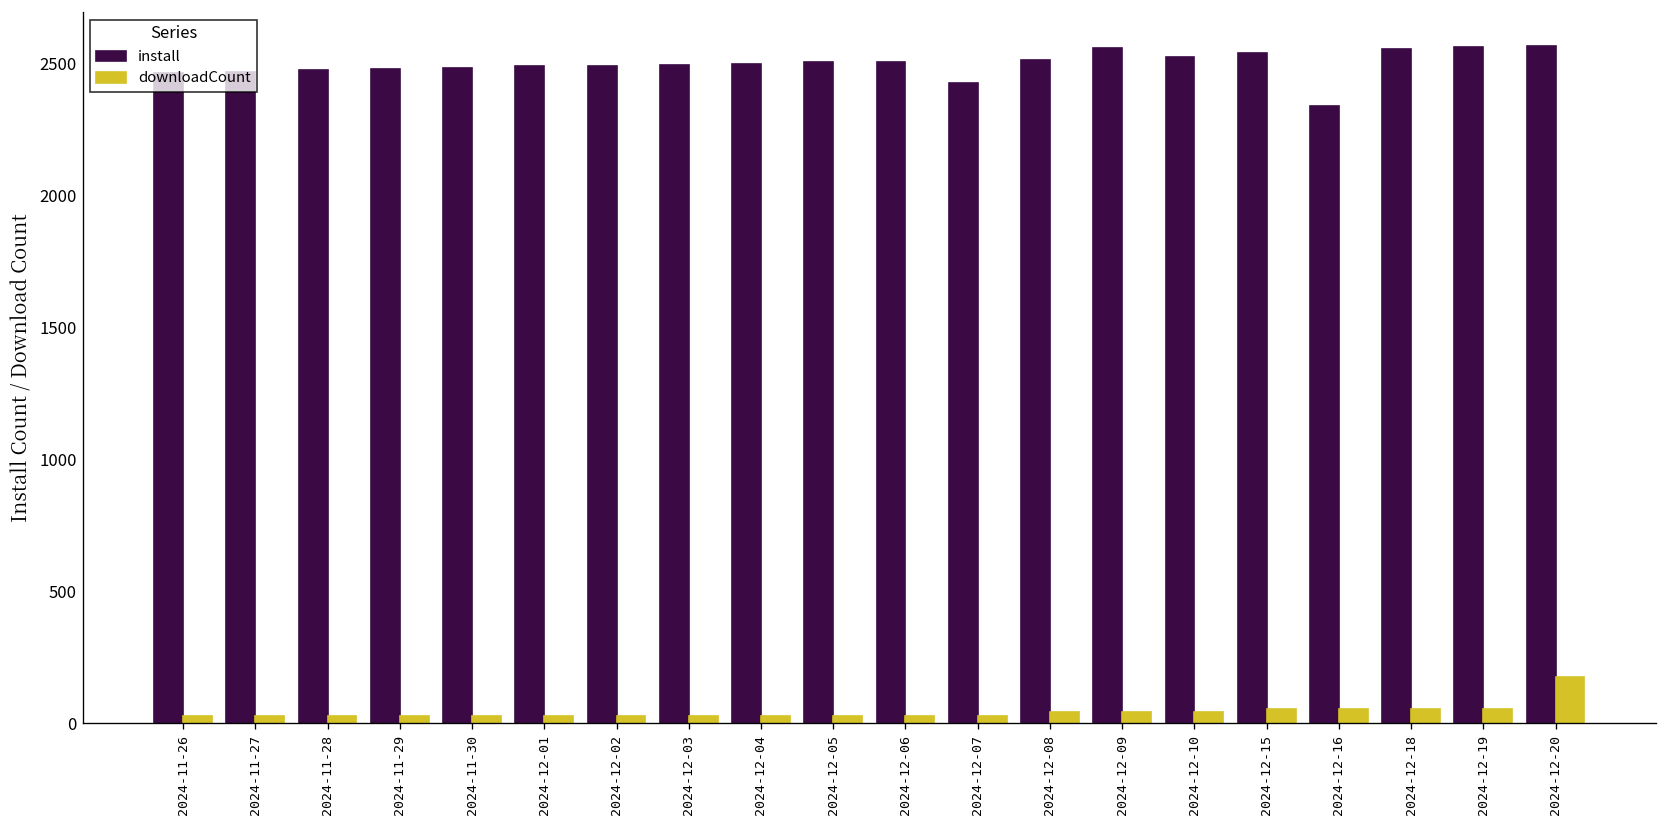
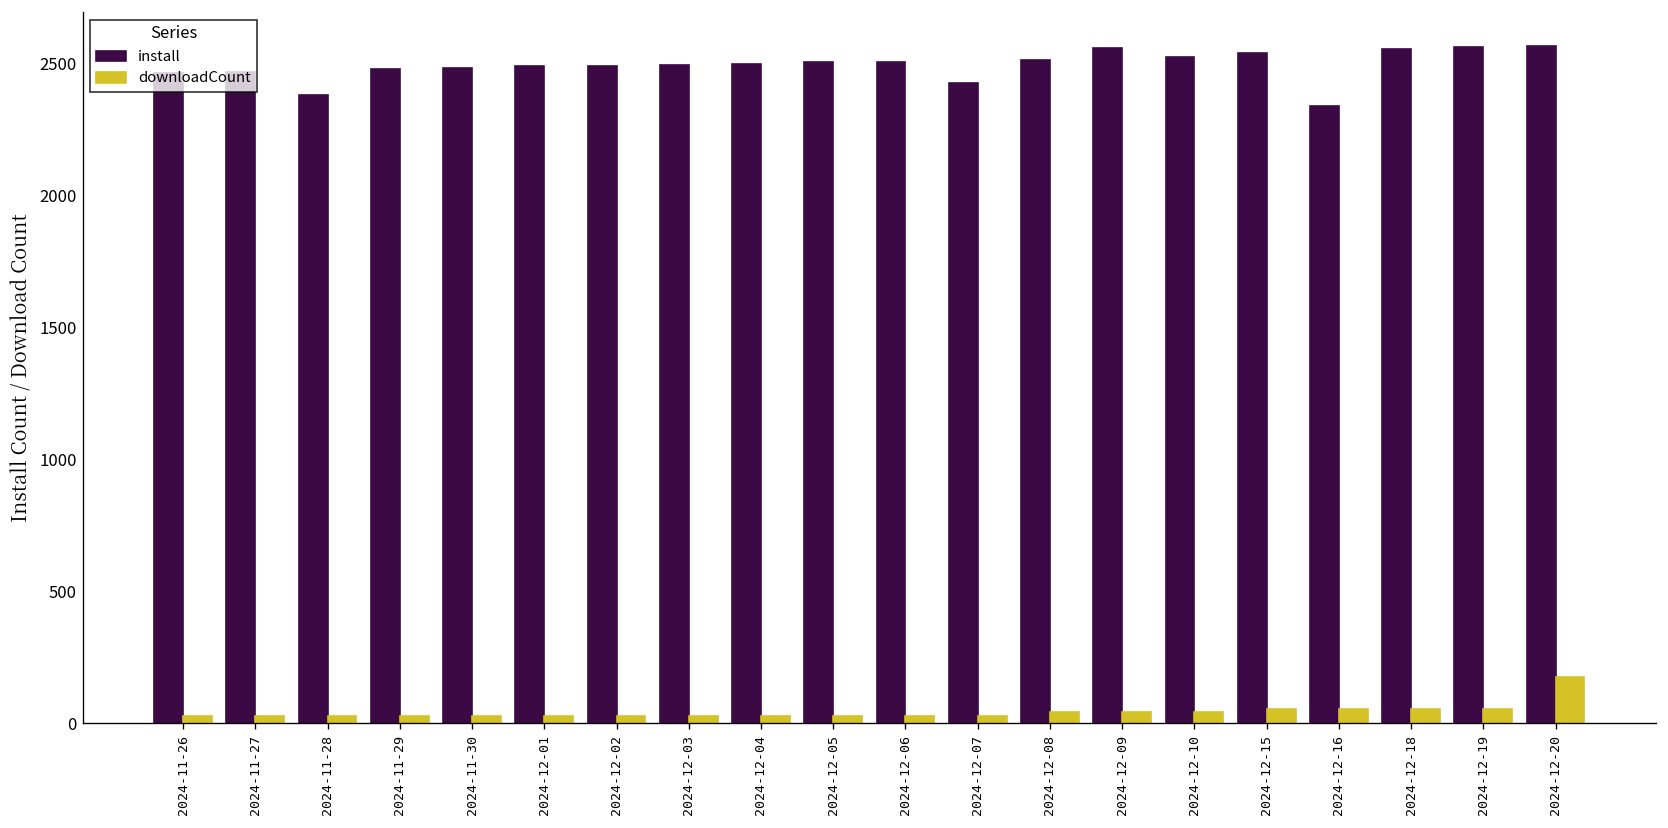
  {
    "install": {
-     "2024-11-28": 2470,
+     "2024-11-28": 2380,
      "2024-11-29": 2480,
      "2024-11-30": 2480,
      "2024-12-01": 2490,
      "2024-12-02": 2490,
      "2024-12-03": 2490,
      "2024-12-04": 2500,
      "2024-12-05": 2500,
      "2024-12-06": 2510,
      "2024-12-07": 2430,
      "2024-12-08": 2510,
      "2024-12-09": 2560,
      "2024-12-10": 2520,
      "2024-12-15": 2540,
      "2024-12-16": 2340,
      "2024-12-18": 2560,
      "2024-12-19": 2560,
      "2024-12-20": 2570
    },
    "downloadCount": {
      "2024-11-26": 30,
      "2024-11-27": 30,
      "2024-11-28": 30,
      "2024-11-29": 30,
      "2024-11-30": 30,
      "2024-12-01": 30,
      "2024-12-02": 30,
      "2024-12-03": 30,
      "2024-12-04": 30,
      "2024-12-05": 30,
      "2024-12-06": 30,
      "2024-12-07": 30,
      "2024-12-08": 40,
      "2024-12-09": 40,
      "2024-12-10": 40,
      "2024-12-15": 60,
      "2024-12-16": 60,
      "2024-12-18": 60,
      "2024-12-19": 60,
      "2024-12-20": 180
    }
  }
